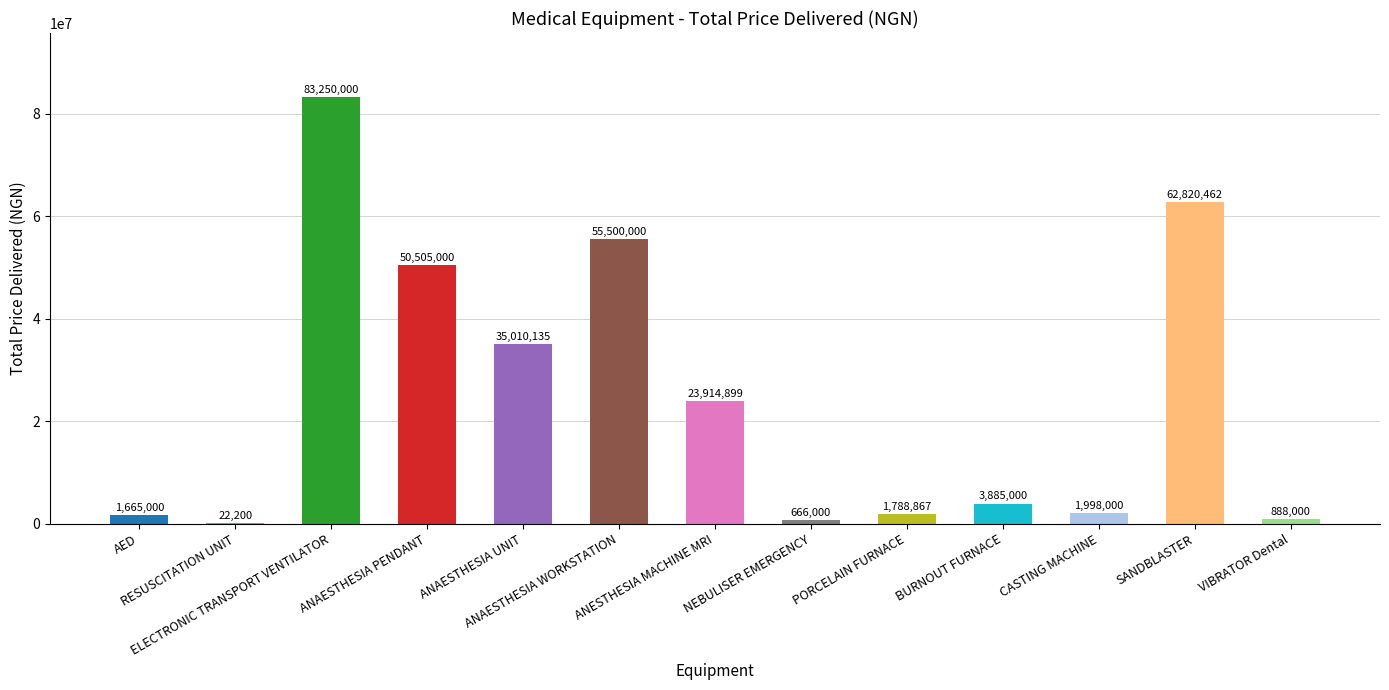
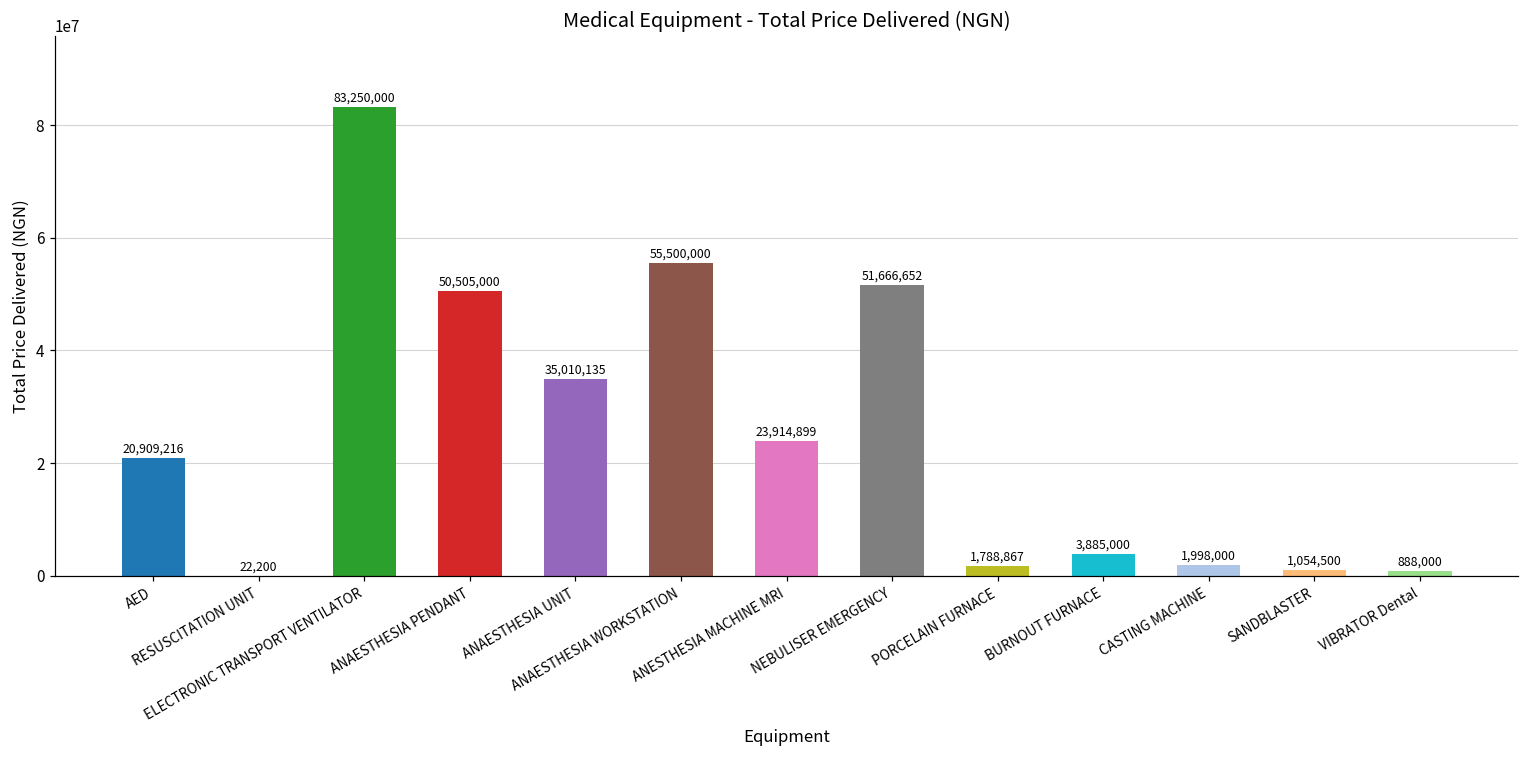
  {
-   "AED": "1,665,000",
+   "AED": "20,909,216",
    "RESUSCITATION UNIT": "22,200",
    "ELECTRONIC TRANSPORT VENTILATOR": "83,250,000",
    "ANAESTHESIA PENDANT": "50,505,000",
    "ANAESTHESIA UNIT": "35,010,135",
    "ANAESTHESIA WORKSTATION": "55,500,000",
    "ANESTHESIA MACHINE MRI": "23,914,899",
-   "NEBULISER EMERGENCY": "666,000",
+   "NEBULISER EMERGENCY": "51,666,652",
    "PORCELAIN FURNACE": "1,788,867",
    "BURNOUT FURNACE": "3,885,000",
    "CASTING MACHINE": "1,998,000",
-   "SANDBLASTER": "62,820,462",
+   "SANDBLASTER": "1,054,500",
    "VIBRATOR Dental": "888,000"
  }
